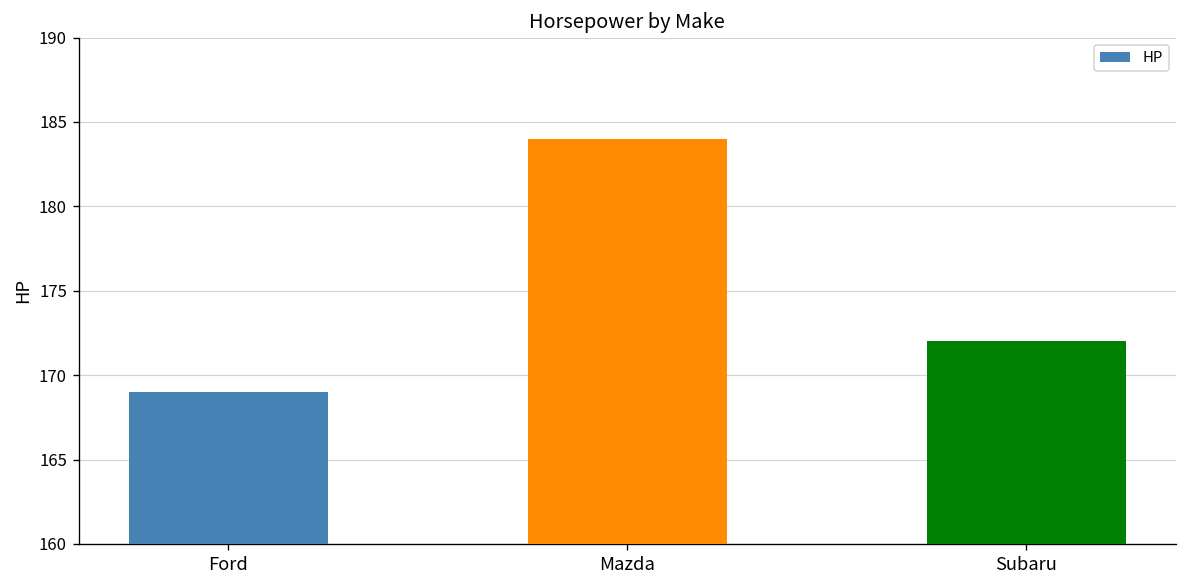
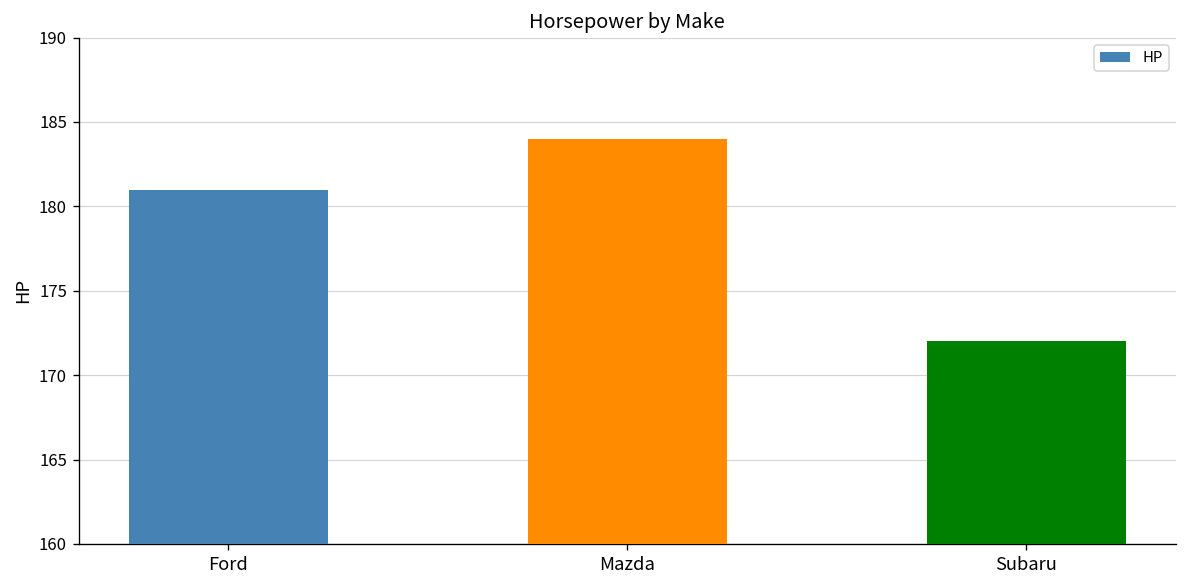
  {
-   "Ford": 169,
+   "Ford": 181,
    "Mazda": 184,
    "Subaru": 172
  }
